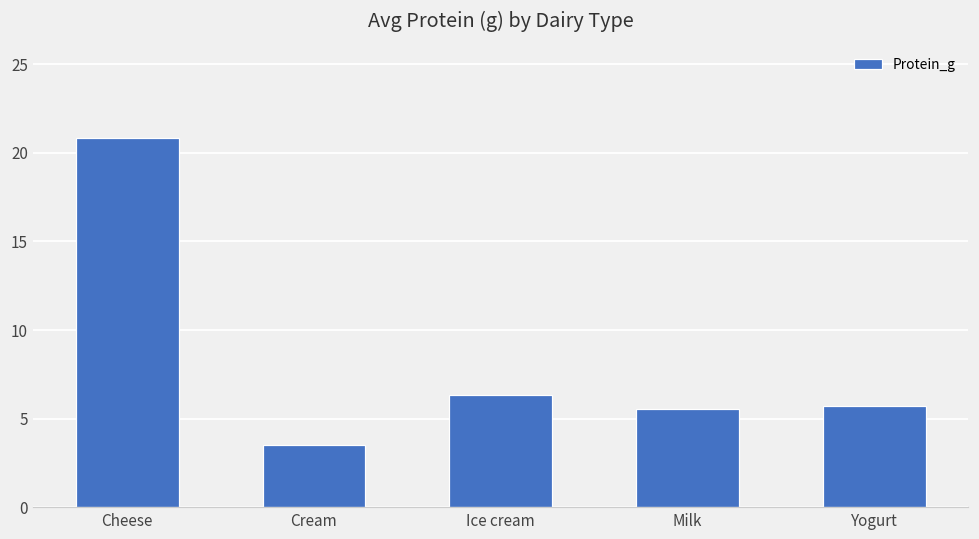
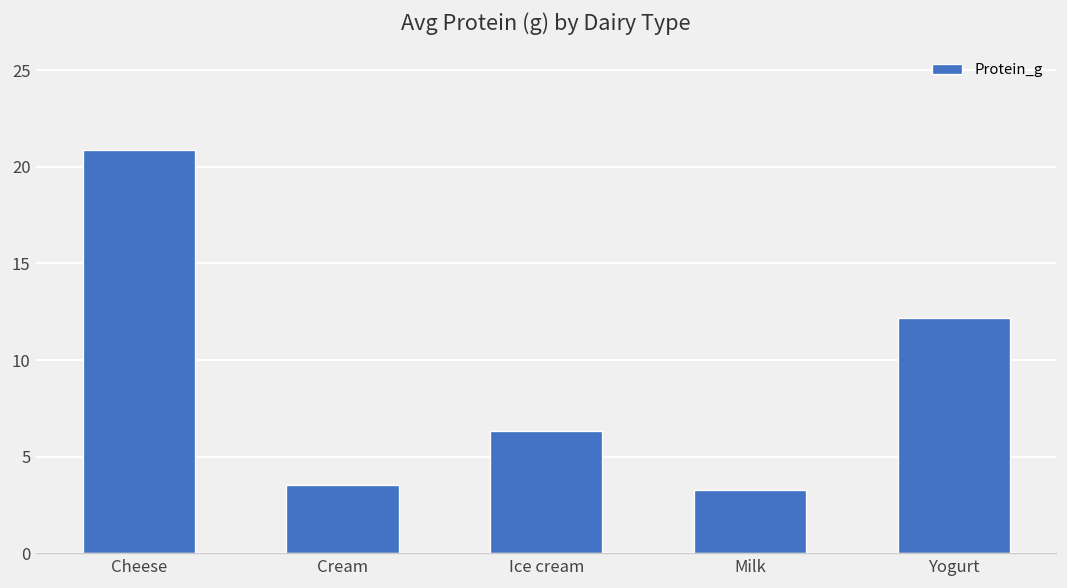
  {
    "Cheese": 20.9,
    "Cream": 3.5,
    "Ice cream": 6.3,
-   "Milk": 5.6,
-   "Yogurt": 5.7
+   "Milk": 3.3,
+   "Yogurt": 12.2
  }
